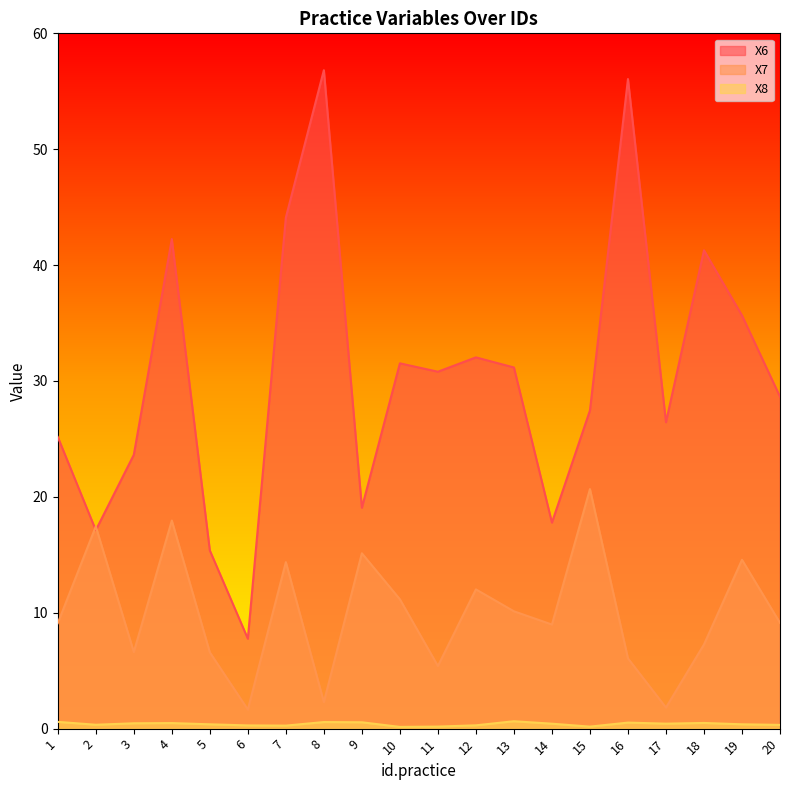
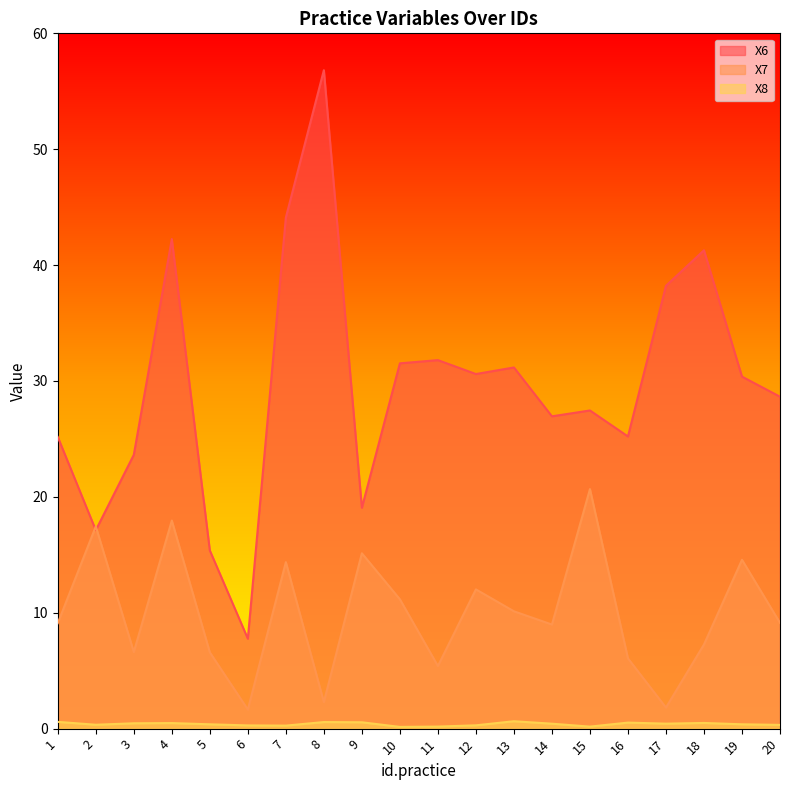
  {
    "X6": {
      "1": 25.2,
      "2": 17.1,
      "3": 23.6,
      "4": 42.2,
      "5": 15.4,
      "6": 7.8,
      "7": 44.1,
      "8": 56.8,
      "9": 19.1,
      "10": 31.5,
-     "11": 30.8,
-     "12": 32.0,
+     "11": 31.8,
+     "12": 30.6,
      "13": 31.2,
-     "14": 17.8,
+     "14": 27.0,
      "15": 27.5,
-     "16": 56.1,
-     "17": 26.4,
+     "16": 25.2,
+     "17": 38.2,
      "18": 41.3,
-     "19": 35.7,
+     "19": 30.4,
      "20": 28.6
    }
  }
